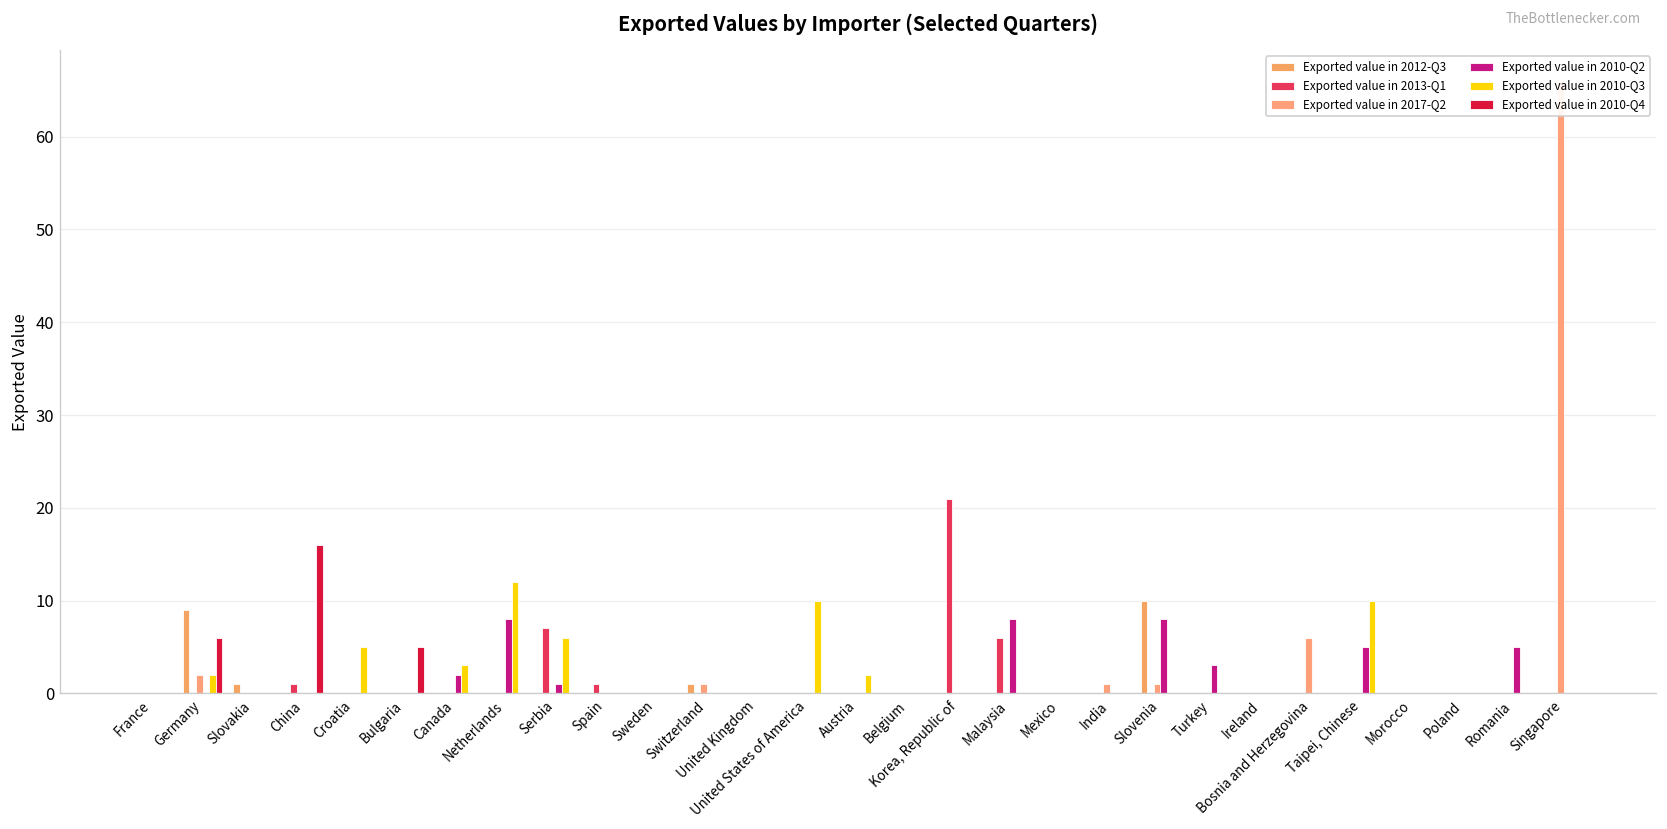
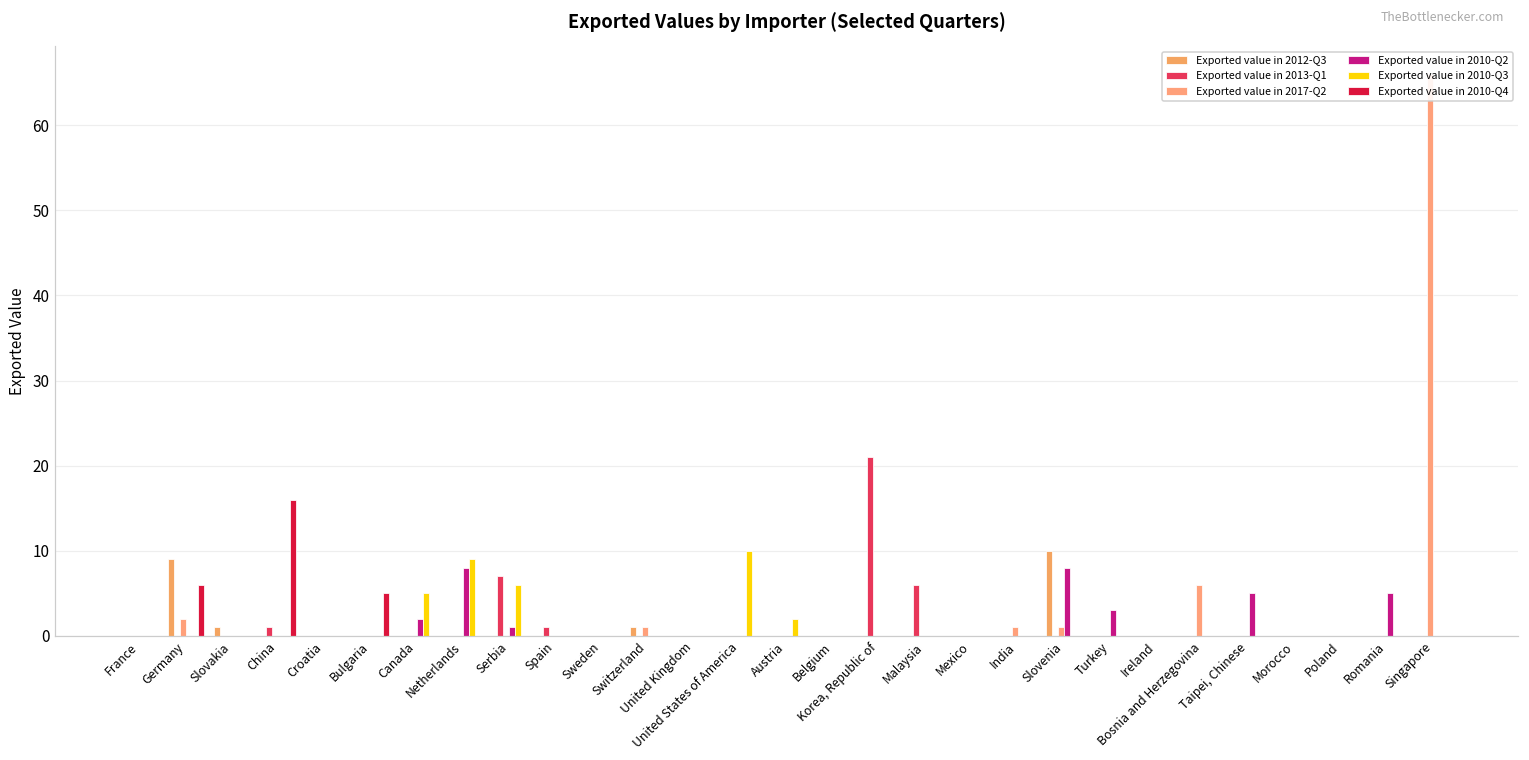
  {
    "Exported value in 2010-Q2": {
      "France": 0,
      "Germany": 0,
      "Slovakia": 0,
      "China": 0,
      "Croatia": 0,
      "Bulgaria": 0,
      "Canada": 2,
      "Netherlands": 8,
      "Serbia": 1,
      "Spain": 0,
      "Sweden": 0,
      "Switzerland": 0,
      "United Kingdom": 0,
      "United States of America": 0,
      "Austria": 0,
      "Belgium": 0,
      "Korea, Republic of": 0,
-     "Malaysia": 8,
+     "Malaysia": 0,
      "Mexico": 0,
      "India": 0,
      "Slovenia": 8,
      "Turkey": 3,
      "Ireland": 0,
      "Bosnia and Herzegovina": 0,
      "Taipei, Chinese": 5,
      "Morocco": 0,
      "Poland": 0,
      "Romania": 5,
      "Singapore": 0
    },
    "Exported value in 2010-Q3": {
      "France": 0,
-     "Germany": 2,
+     "Germany": 0,
      "Slovakia": 0,
      "China": 0,
-     "Croatia": 5,
+     "Croatia": 0,
      "Bulgaria": 0,
-     "Canada": 3,
-     "Netherlands": 12,
+     "Canada": 5,
+     "Netherlands": 9,
      "Serbia": 6,
      "Spain": 0,
      "Sweden": 0,
      "Switzerland": 0,
      "United Kingdom": 0,
      "United States of America": 10,
      "Austria": 2,
      "Belgium": 0,
      "Korea, Republic of": 0,
      "Malaysia": 0,
      "Mexico": 0,
      "India": 0,
      "Slovenia": 0,
      "Turkey": 0,
      "Ireland": 0,
      "Bosnia and Herzegovina": 0,
-     "Taipei, Chinese": 10,
+     "Taipei, Chinese": 0,
      "Morocco": 0,
      "Poland": 0,
      "Romania": 0,
      "Singapore": 0
    }
  }
